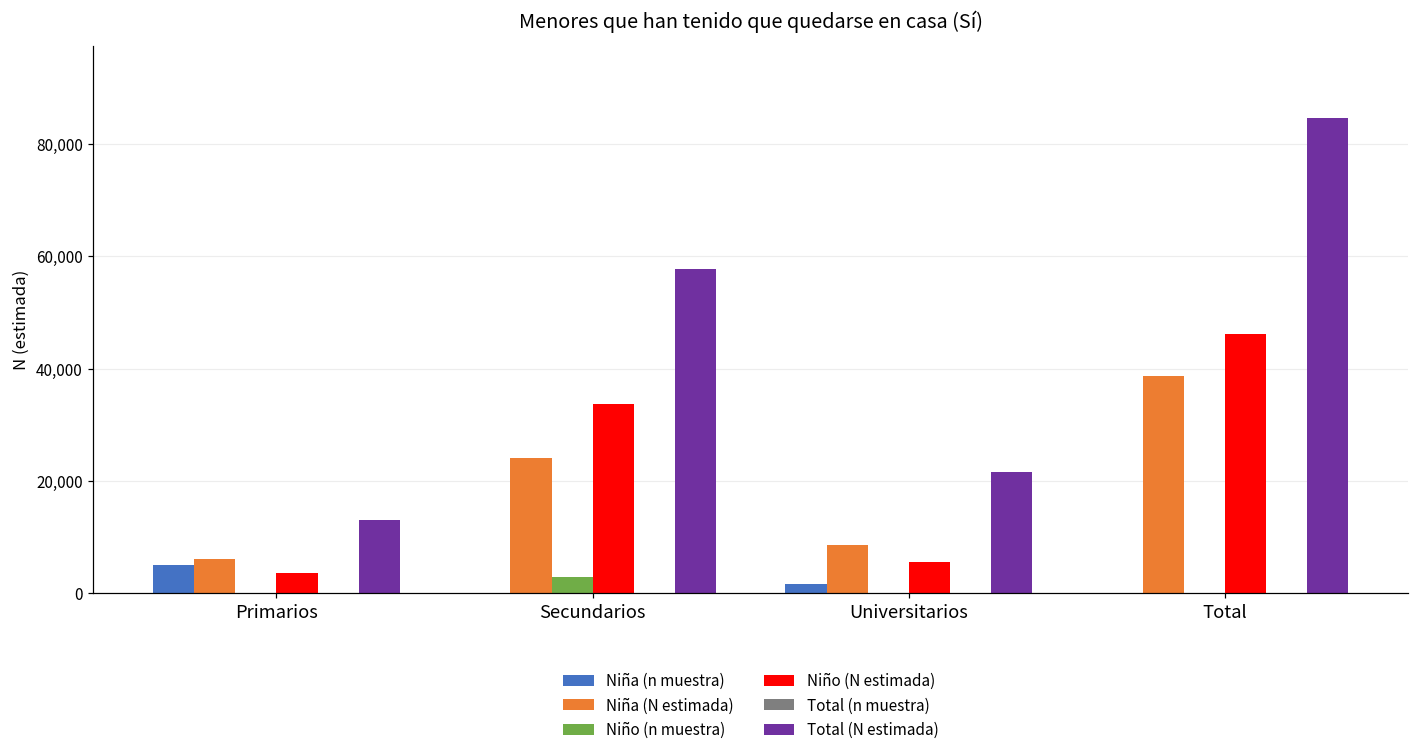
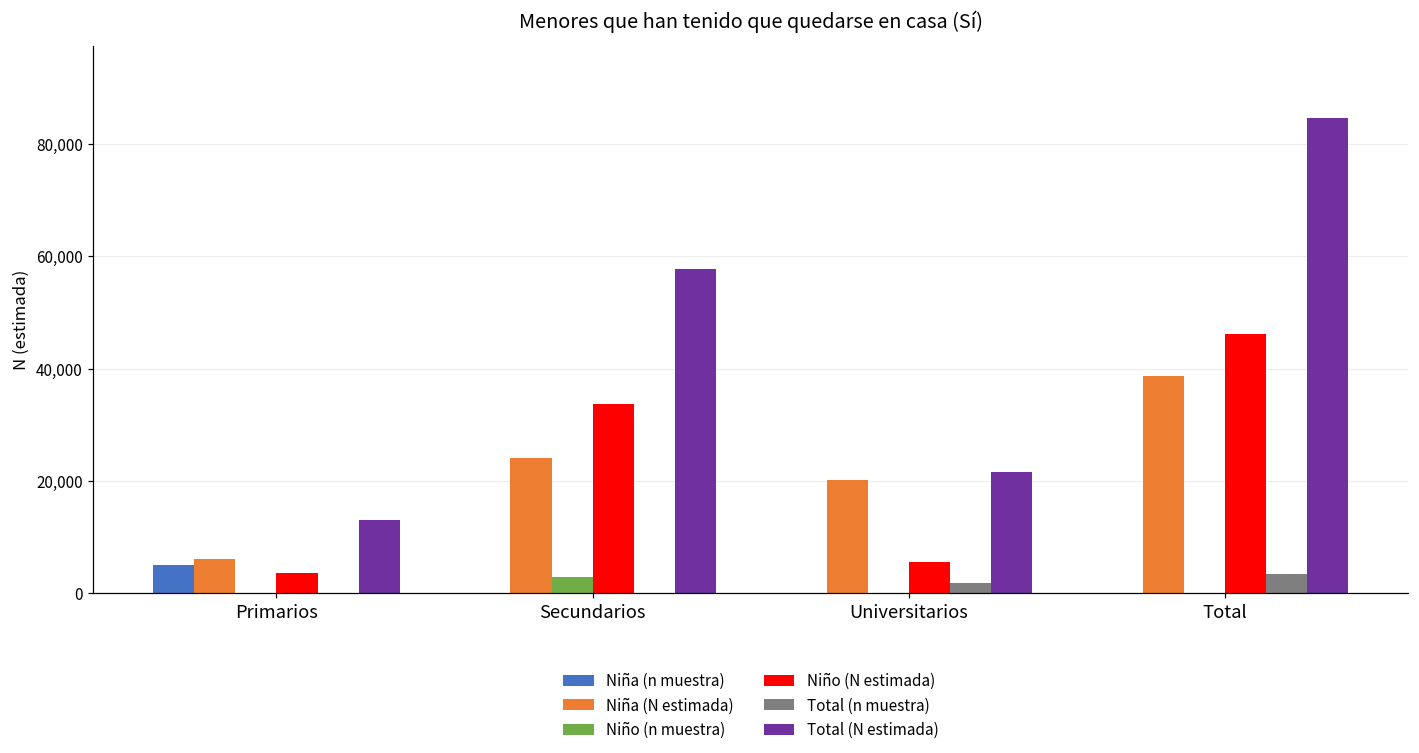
  {
    "Niña (n muestra)": {
      "Primarios": "5,000",
-     "Universitarios": "2,000"
+     "Universitarios": "0"
    },
    "Niña (N estimada)": {
      "Primarios": "6,000",
      "Secundarios": "24,000",
-     "Universitarios": "9,000",
+     "Universitarios": "20,000",
      "Total": "39,000"
    },
    "Niño (n muestra)": {
      "Secundarios": "3,000"
    },
    "Niño (N estimada)": {
      "Primarios": "4,000",
      "Secundarios": "34,000",
      "Universitarios": "5,000",
      "Total": "46,000"
    },
    "Total (n muestra)": {
-     "Universitarios": "0",
-     "Total": "0"
+     "Universitarios": "2,000",
+     "Total": "3,000"
    },
    "Total (N estimada)": {
      "Primarios": "13,000",
      "Secundarios": "58,000",
      "Universitarios": "22,000",
      "Total": "85,000"
    }
  }
